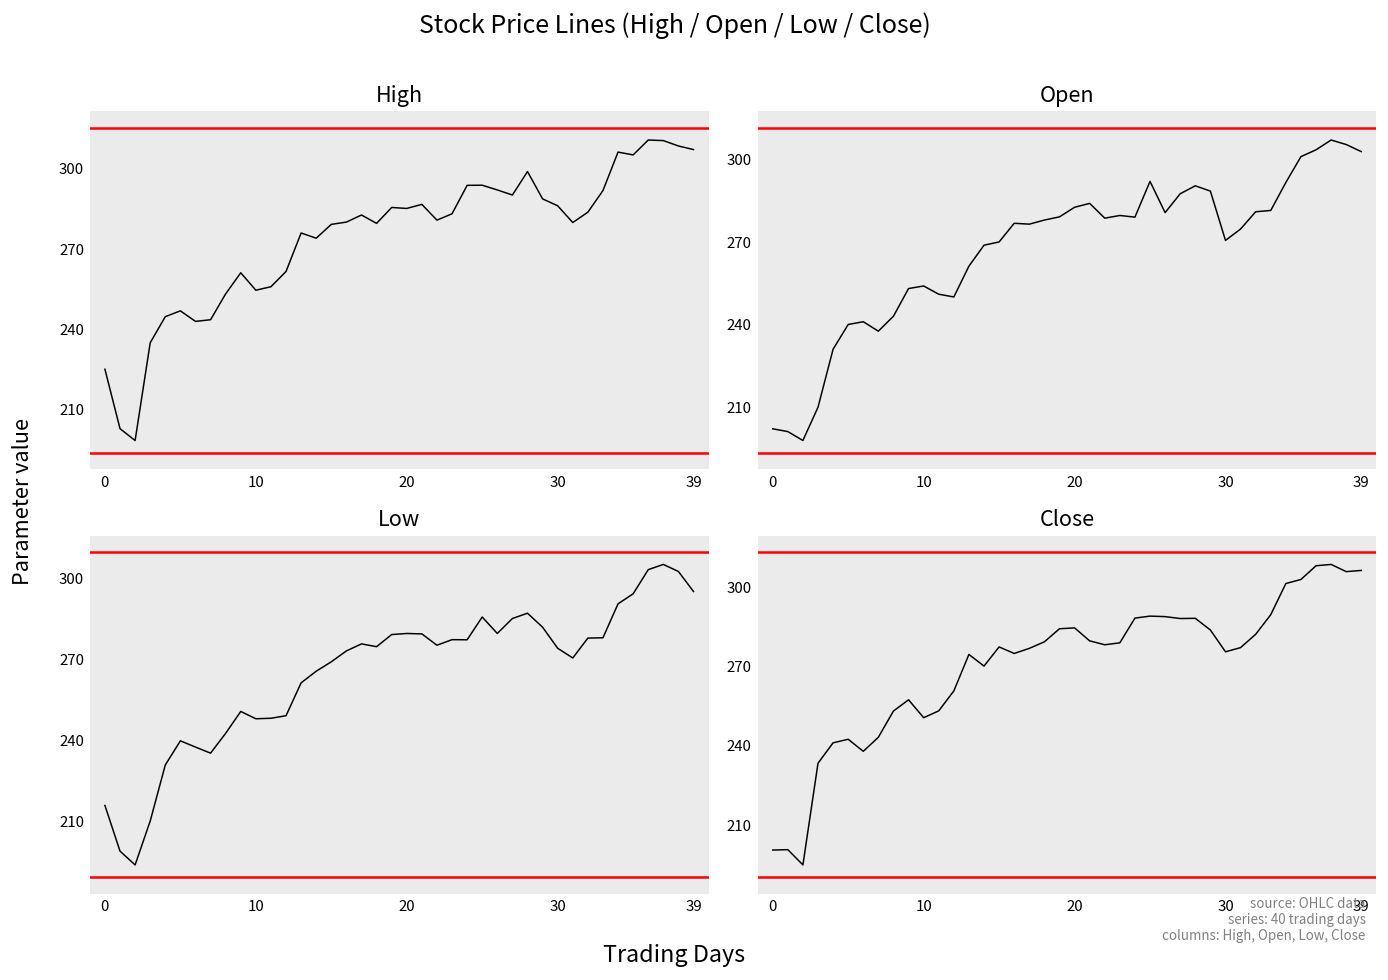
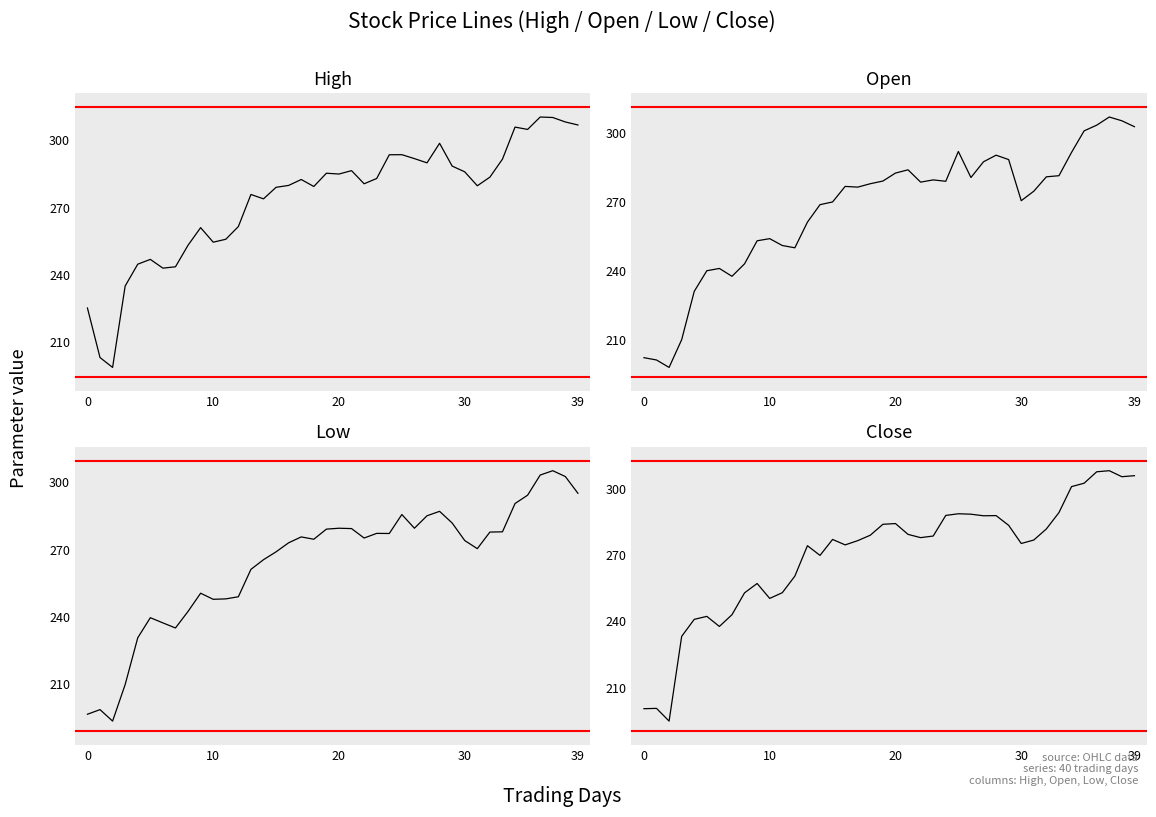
  {
    "High": {
      "0": 225,
      "10": 255,
      "20": 285,
      "30": 286,
      "39": 307
    },
    "Open": {
      "0": 202,
      "10": 254,
      "20": 283,
      "30": 271,
      "39": 303
    },
    "Low": {
-     "0": 216,
+     "0": 197,
      "10": 248,
      "20": 280,
      "30": 274,
      "39": 295
    },
    "Close": {
      "0": 200,
      "10": 250,
      "20": 284,
      "30": 275,
      "39": 306
    }
  }
